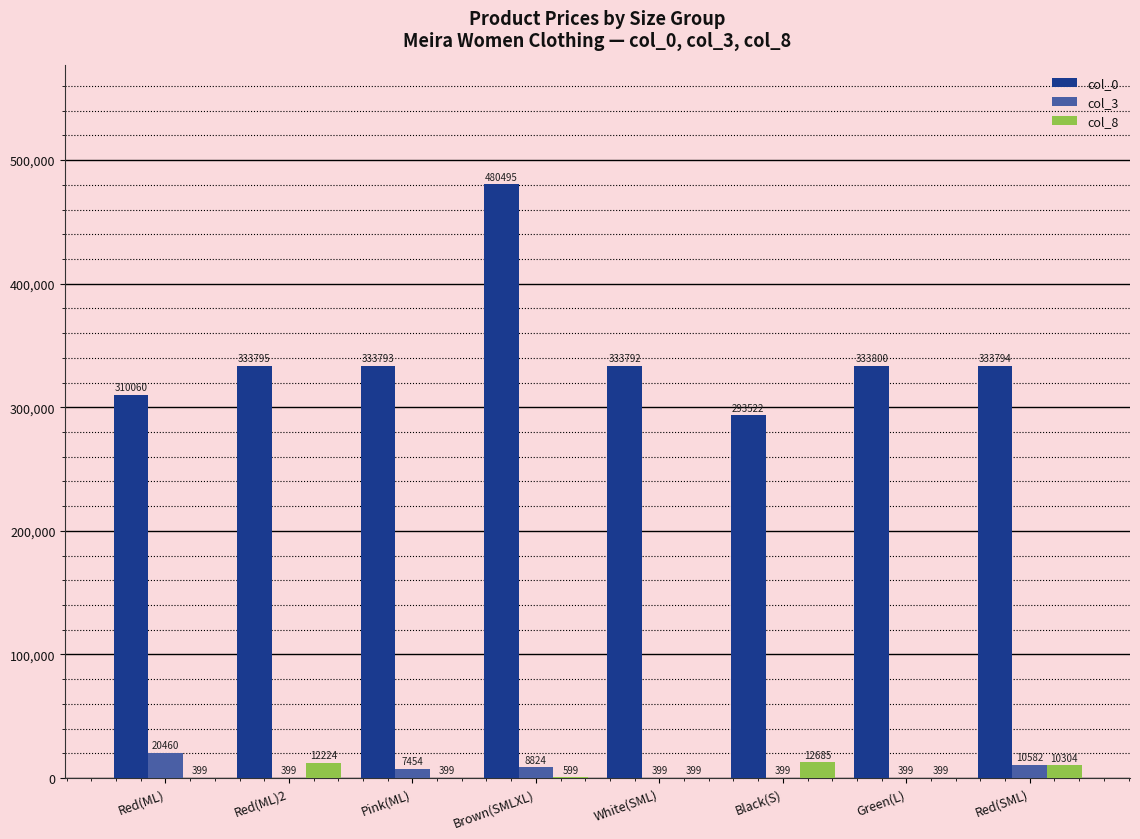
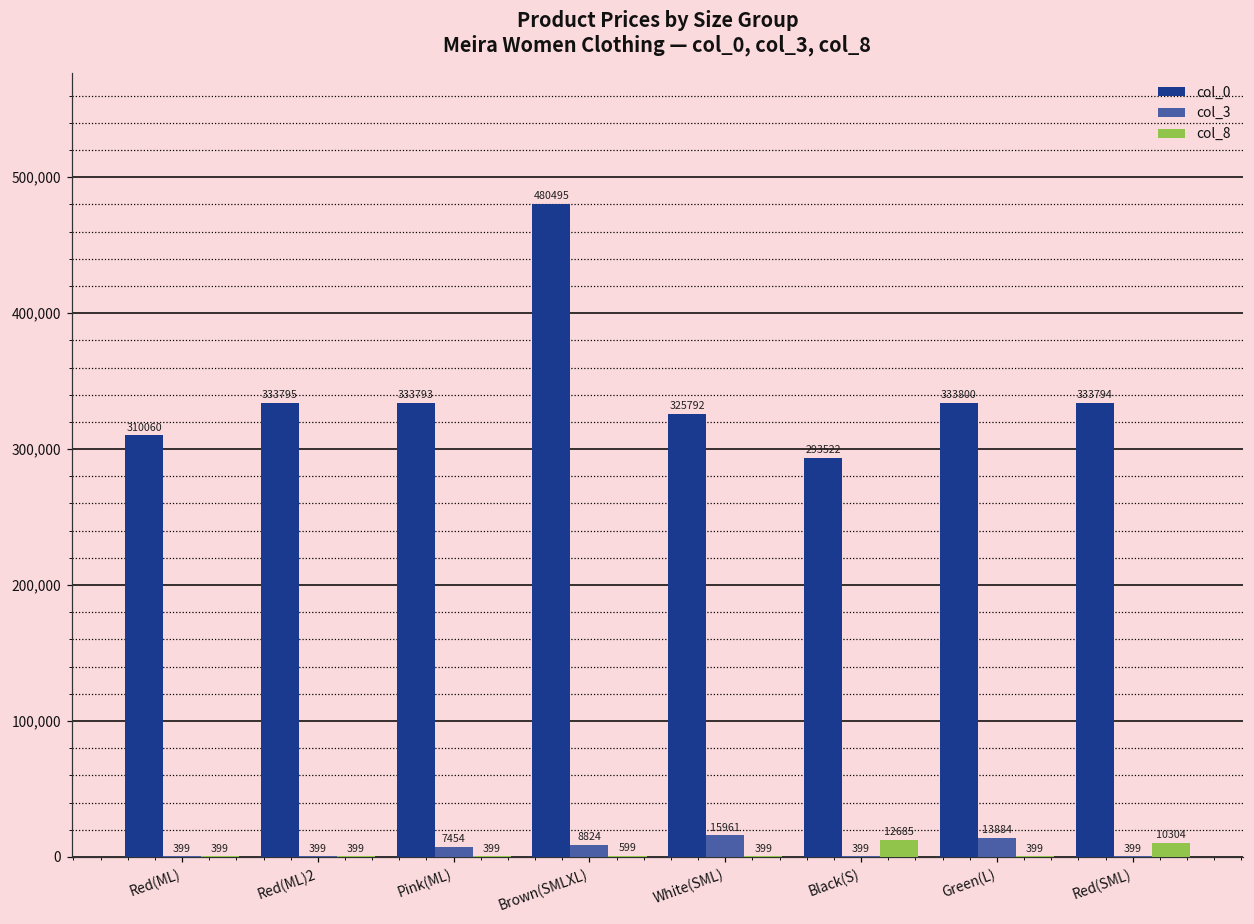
  {
    "col_0": {
      "Red(ML)": 310060,
      "Red(ML)2": 333795,
      "Pink(ML)": 333793,
      "Brown(SMLXL)": 480495,
-     "White(SML)": 333792,
+     "White(SML)": 325792,
      "Black(S)": 293522,
      "Green(L)": 333800,
      "Red(SML)": 333794
    },
    "col_3": {
-     "Red(ML)": 20460,
+     "Red(ML)": 399,
      "Red(ML)2": 399,
      "Pink(ML)": 7454,
      "Brown(SMLXL)": 8824,
-     "White(SML)": 399,
+     "White(SML)": 15961,
      "Black(S)": 399,
-     "Green(L)": 399,
-     "Red(SML)": 10582
+     "Green(L)": 13884,
+     "Red(SML)": 399
    },
    "col_8": {
      "Red(ML)": 399,
-     "Red(ML)2": 12224,
+     "Red(ML)2": 399,
      "Pink(ML)": 399,
      "Brown(SMLXL)": 599,
      "White(SML)": 399,
      "Black(S)": 12685,
      "Green(L)": 399,
      "Red(SML)": 10304
    }
  }
